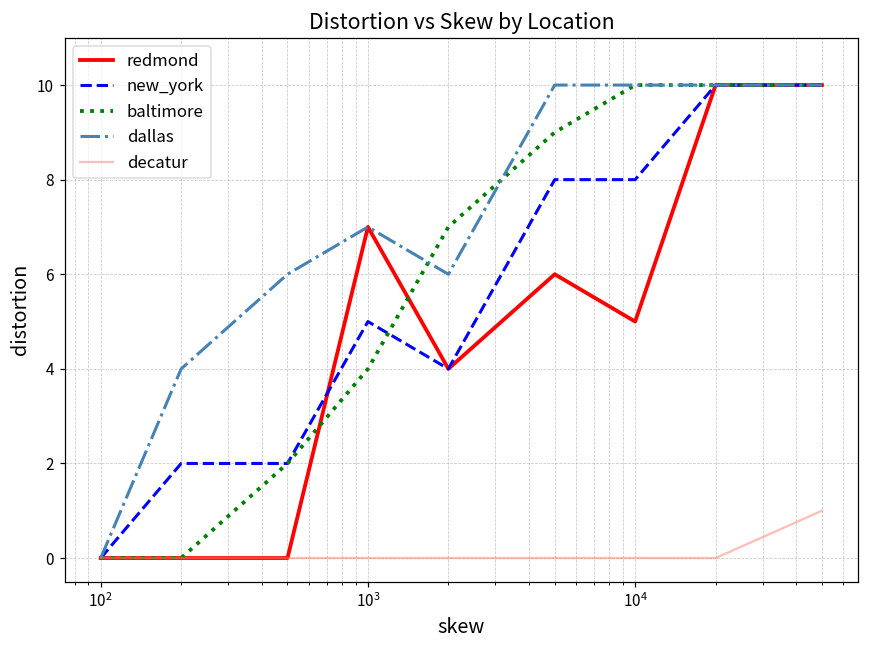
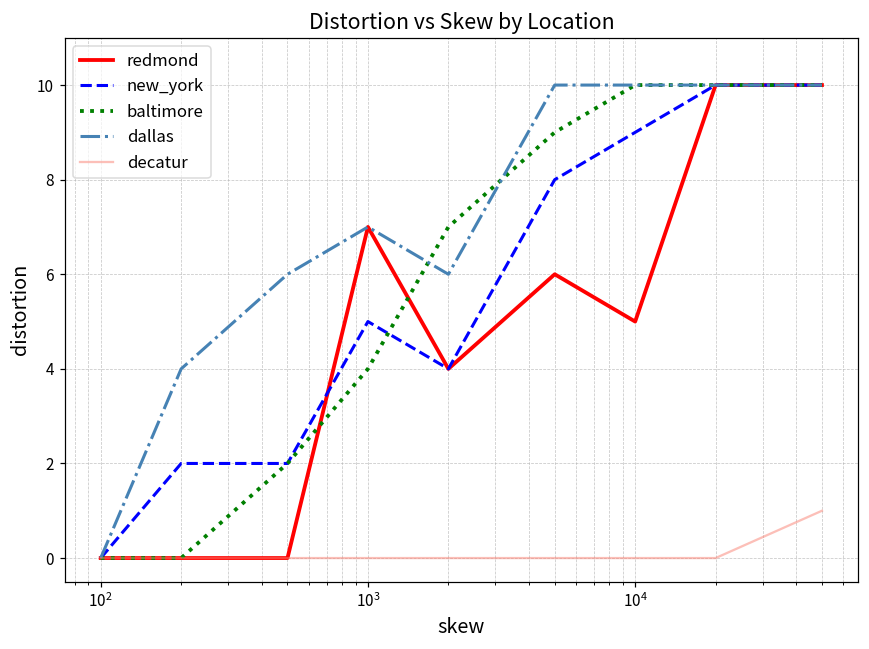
  {
    "redmond": {
      "10^4": 5
    },
    "new_york": {
      "10^3": 5,
-     "10^4": 8
+     "10^4": 9
    },
    "baltimore": {
      "10^3": 4
    },
    "decatur": {
      "10^3": 0,
      "10^4": 0
    }
  }
